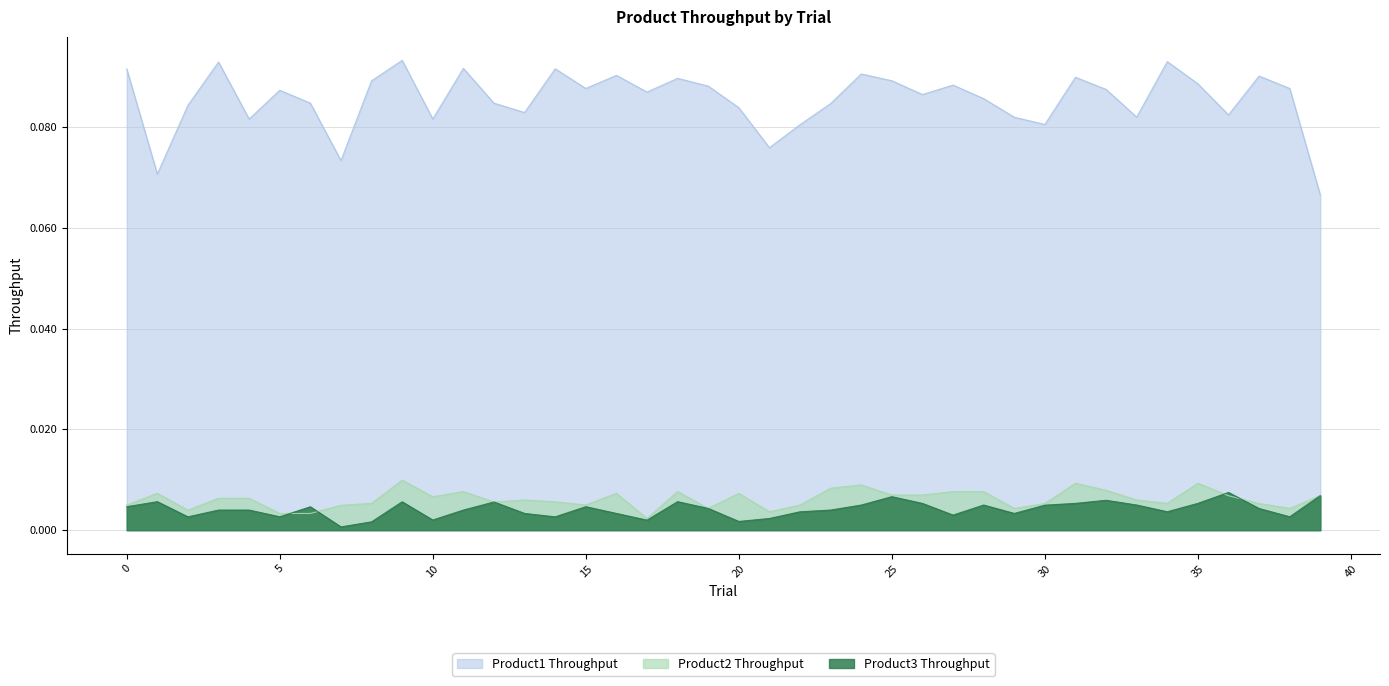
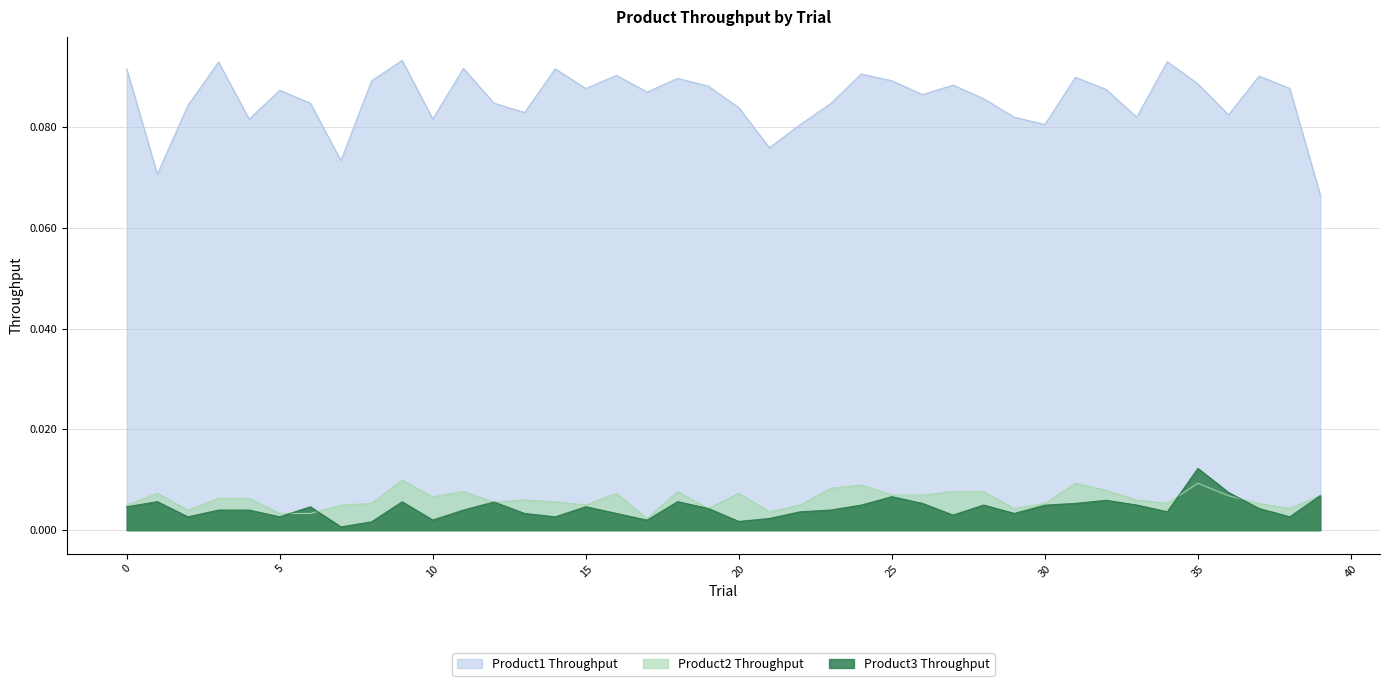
  {
    "Product3 Throughput": {
      "5": 0.003,
      "10": 0.002,
      "20": 0.002,
-     "35": 0.005
+     "35": 0.012
    }
  }
